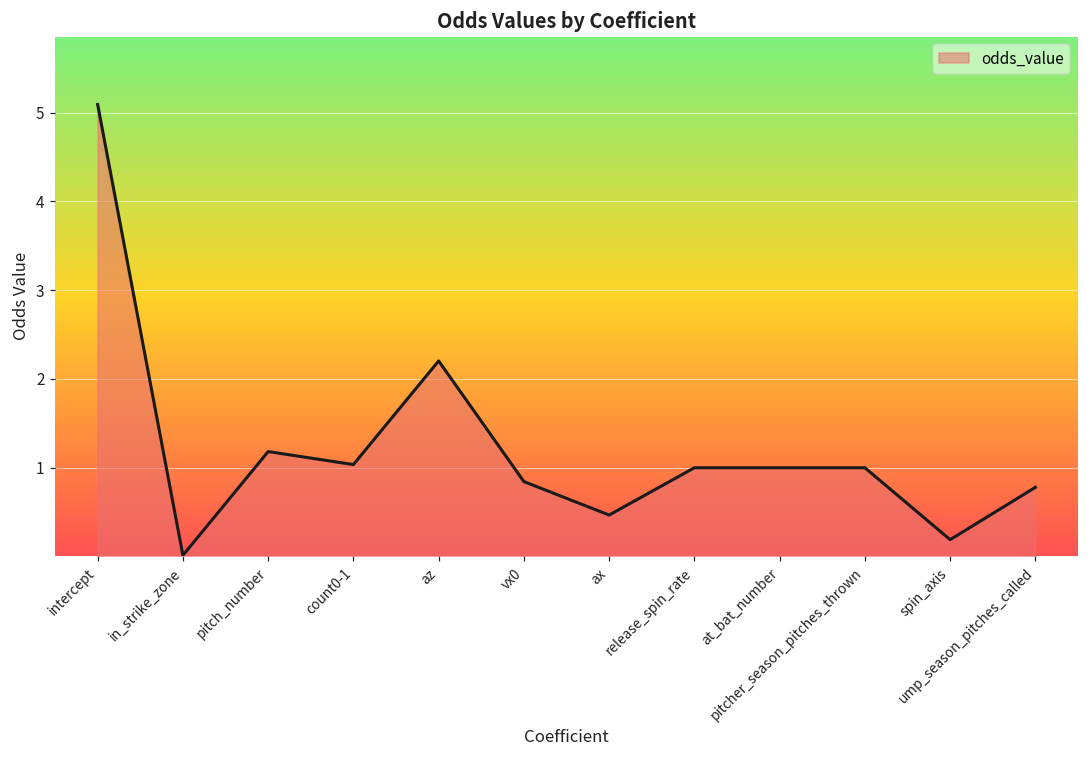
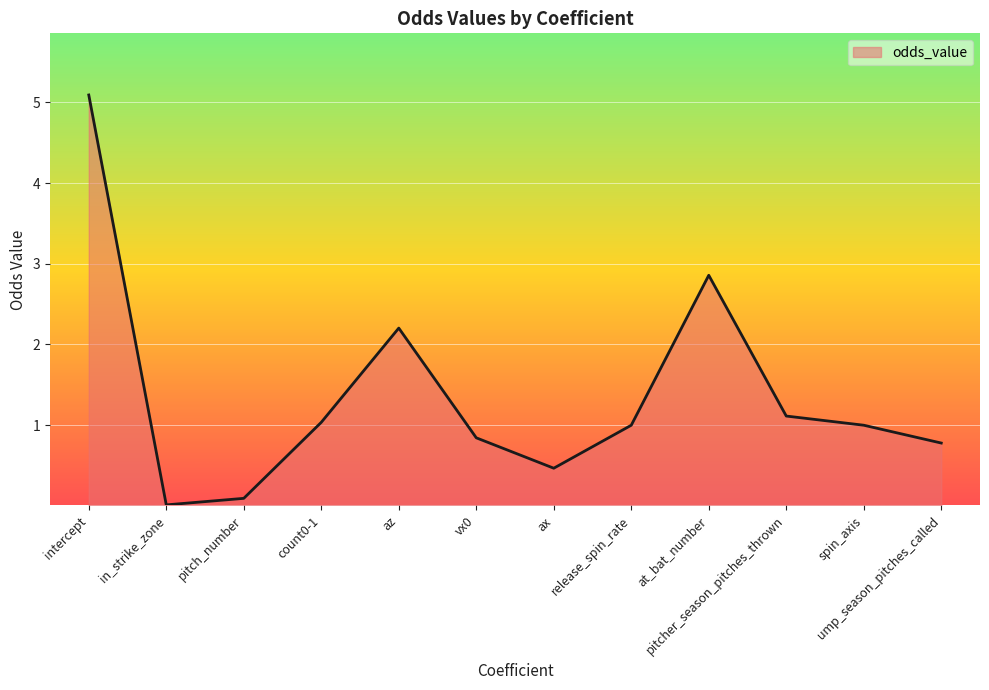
  {
    "intercept": 5.1,
    "in_strike_zone": 0.0,
-   "pitch_number": 1.2,
+   "pitch_number": 0.1,
    "count0-1": 1.0,
    "az": 2.2,
    "vx0": 0.8,
    "ax": 0.5,
    "release_spin_rate": 1.0,
-   "at_bat_number": 1.0,
-   "pitcher_season_pitches_thrown": 1.0,
-   "spin_axis": 0.2,
+   "at_bat_number": 2.9,
+   "pitcher_season_pitches_thrown": 1.1,
+   "spin_axis": 1.0,
    "ump_season_pitches_called": 0.8
  }
